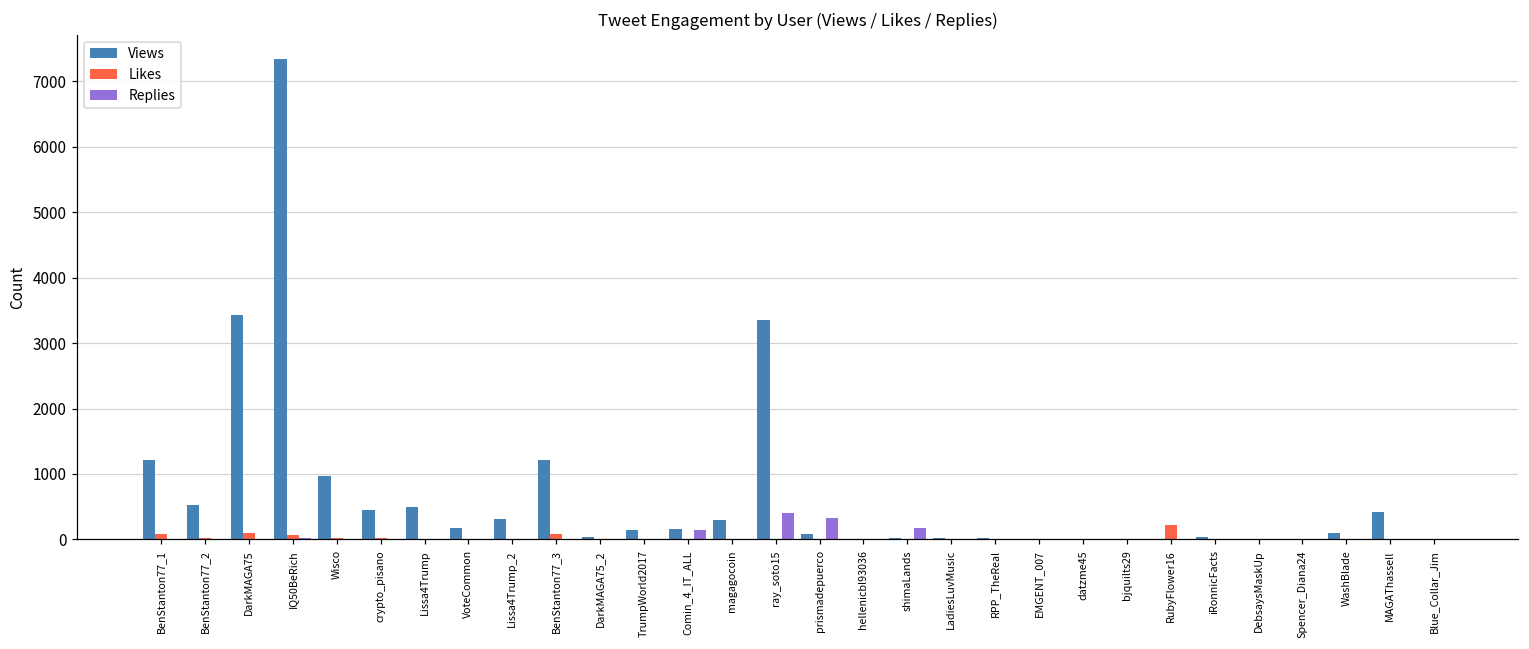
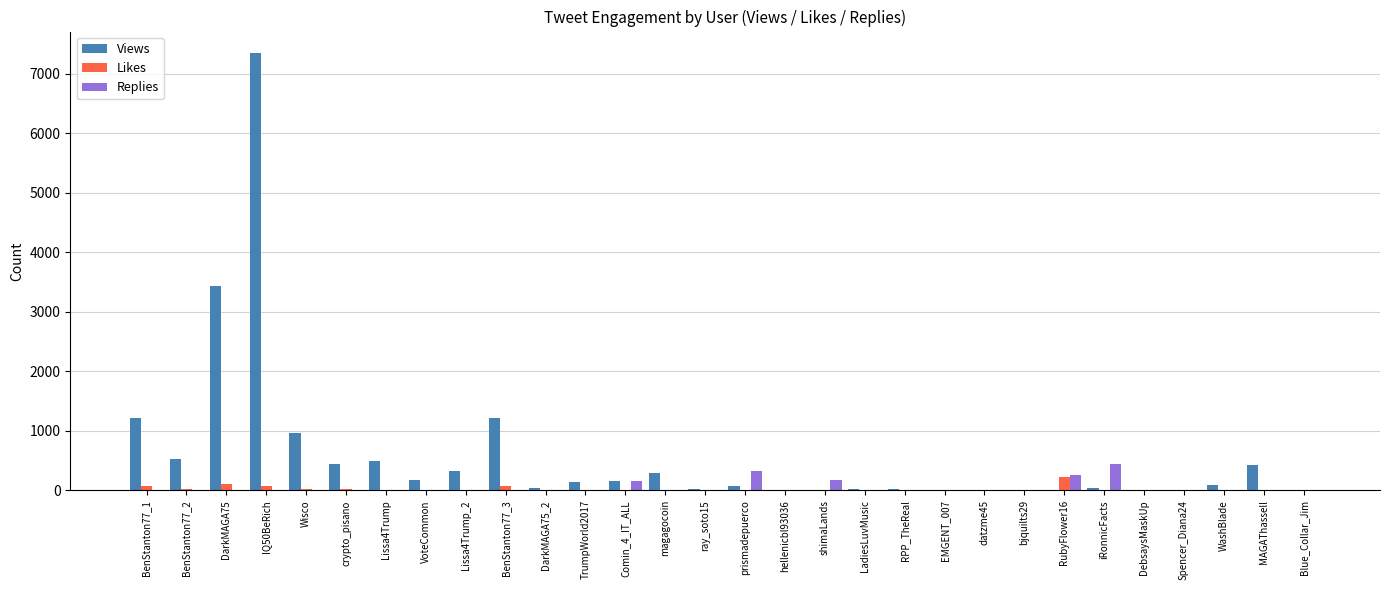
  {
    "Views": {
      "BenStanton77_1": 1200,
      "BenStanton77_2": 500,
      "DarkMAGA75": 3400,
      "IQ50BeRich": 7300,
      "Wisco": 1000,
      "crypto_pisano": 500,
      "Lissa4Trump": 500,
      "VoteCommon": 200,
      "Lissa4Trump_2": 300,
      "BenStanton77_3": 1200,
      "TrumpWorld2017": 100,
      "Comin_4_IT_ALL": 200,
      "magagocoin": 300,
-     "ray_soto15": 3300,
+     "ray_soto15": 0,
      "prismadepuerco": 100,
      "WashBlade": 100,
      "MAGAThassell": 400
    },
    "Likes": {
      "BenStanton77_1": 100,
      "DarkMAGA75": 100,
      "IQ50BeRich": 100,
      "BenStanton77_3": 100,
      "Comin_4_IT_ALL": 0,
      "hellenicbl93036": 0,
      "RPP_TheReal": 0,
      "datzme45": 0,
      "bjquilts29": 0,
      "RubyFlower16": 200,
      "iRonnicFacts": 0,
      "DebsaysMaskUp": 0,
      "Spencer_Diana24": 0,
      "Blue_Collar_Jim": 0
    },
    "Replies": {
      "BenStanton77_2": 0,
      "VoteCommon": 0,
      "DarkMAGA75_2": 0,
      "TrumpWorld2017": 0,
      "Comin_4_IT_ALL": 200,
-     "ray_soto15": 400,
+     "ray_soto15": 0,
      "prismadepuerco": 300,
      "hellenicbl93036": 0,
      "shimaLands": 200,
      "LadiesLuvMusic": 0,
      "RPP_TheReal": 0,
      "EMGENT_007": 0,
      "datzme45": 0,
      "bjquilts29": 0,
-     "RubyFlower16": 0,
-     "iRonnicFacts": 0,
+     "RubyFlower16": 300,
+     "iRonnicFacts": 500,
      "DebsaysMaskUp": 0,
      "Spencer_Diana24": 0,
      "WashBlade": 0,
      "MAGAThassell": 0,
      "Blue_Collar_Jim": 0
    }
  }
